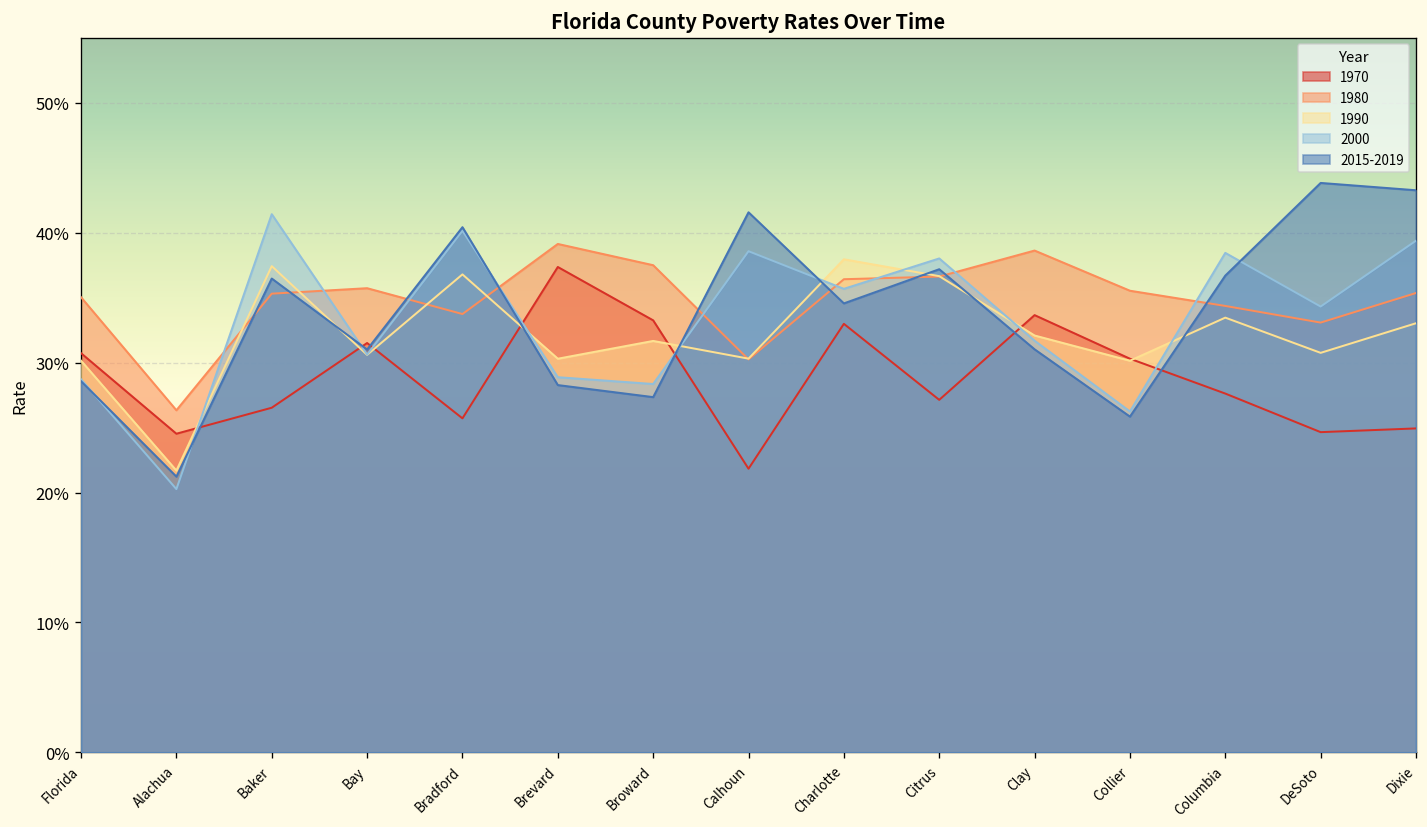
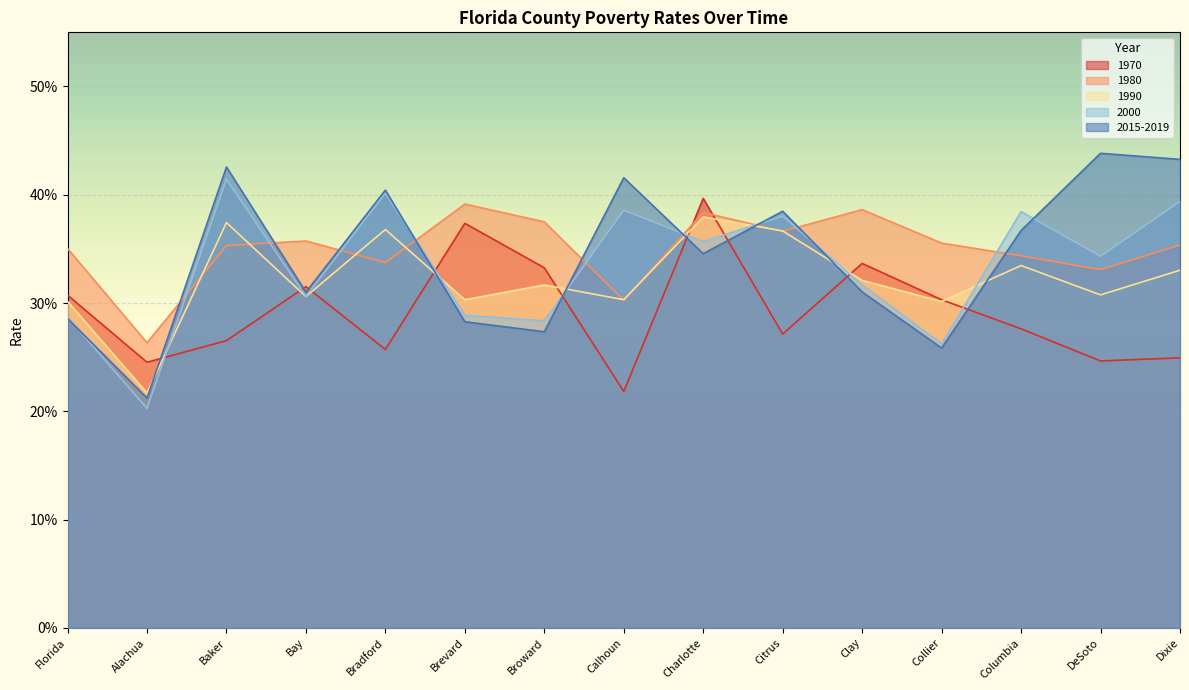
  {
    "1970": {
      "Florida": "30.7%",
      "Alachua": "24.5%",
      "Baker": "26.5%",
      "Bay": "31.5%",
      "Bradford": "25.7%",
      "Brevard": "37.4%",
      "Broward": "33.3%",
      "Calhoun": "21.8%",
-     "Charlotte": "33.0%",
+     "Charlotte": "39.7%",
      "Citrus": "27.1%",
      "Clay": "33.7%",
      "Columbia": "27.6%",
      "DeSoto": "24.6%",
      "Dixie": "24.9%"
    },
    "1980": {
      "Florida": "35.0%",
      "Alachua": "26.3%",
      "Baker": "35.3%",
      "Bay": "35.7%",
      "Bradford": "33.7%",
      "Brevard": "39.1%",
      "Broward": "37.5%",
-     "Charlotte": "36.4%",
+     "Charlotte": "38.4%",
      "Clay": "38.6%",
      "Collier": "35.5%",
      "Columbia": "34.4%",
      "DeSoto": "33.1%",
      "Dixie": "35.4%"
    },
    "1990": {
      "Florida": "30.1%",
      "Alachua": "21.7%",
      "Baker": "37.4%",
      "Bradford": "36.8%",
      "Brevard": "30.3%",
      "Broward": "31.7%",
      "Charlotte": "38.0%",
      "Clay": "32.1%",
      "Columbia": "33.5%",
      "DeSoto": "30.8%",
      "Dixie": "33.0%"
    },
    "2000": {
      "Alachua": "20.3%",
      "Baker": "41.4%",
      "Bradford": "40.1%",
      "Brevard": "28.9%",
      "Broward": "28.4%",
      "Calhoun": "38.6%",
      "Charlotte": "35.7%",
      "Citrus": "38.0%",
      "Clay": "31.7%",
      "Collier": "26.2%",
      "Columbia": "38.4%",
      "DeSoto": "34.3%",
      "Dixie": "39.4%"
    },
    "2015-2019": {
      "Alachua": "21.2%",
-     "Baker": "36.5%",
+     "Baker": "42.6%",
      "Bay": "31.0%",
      "Bradford": "40.4%",
      "Brevard": "28.3%",
      "Broward": "27.3%",
      "Calhoun": "41.6%",
      "Charlotte": "34.6%",
-     "Citrus": "37.2%",
+     "Citrus": "38.5%",
      "Clay": "31.0%",
      "Collier": "25.8%",
      "Columbia": "36.7%",
      "DeSoto": "43.8%",
      "Dixie": "43.3%"
    }
  }
